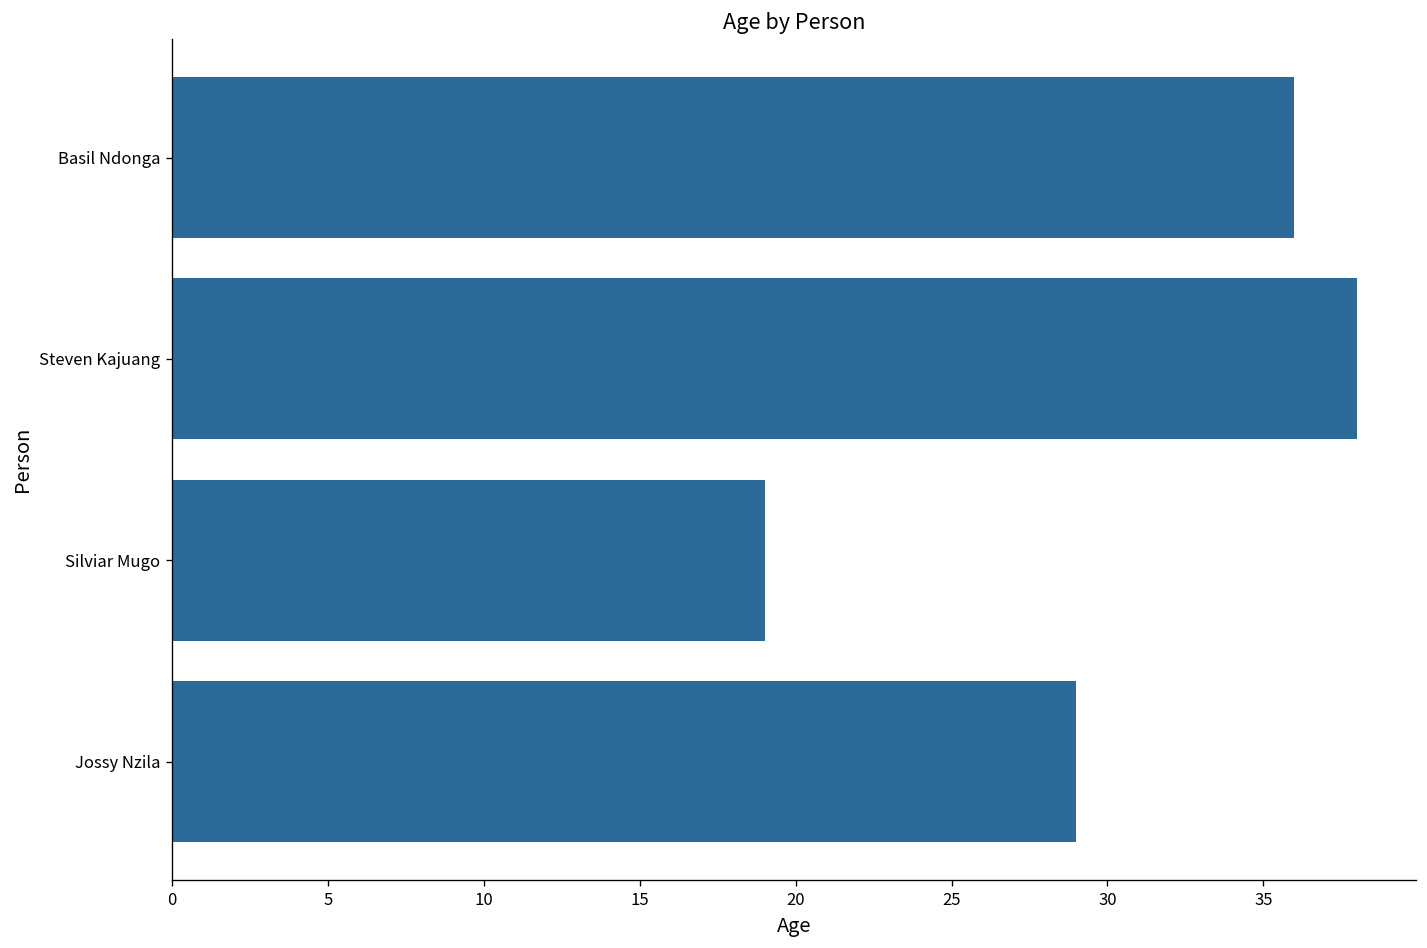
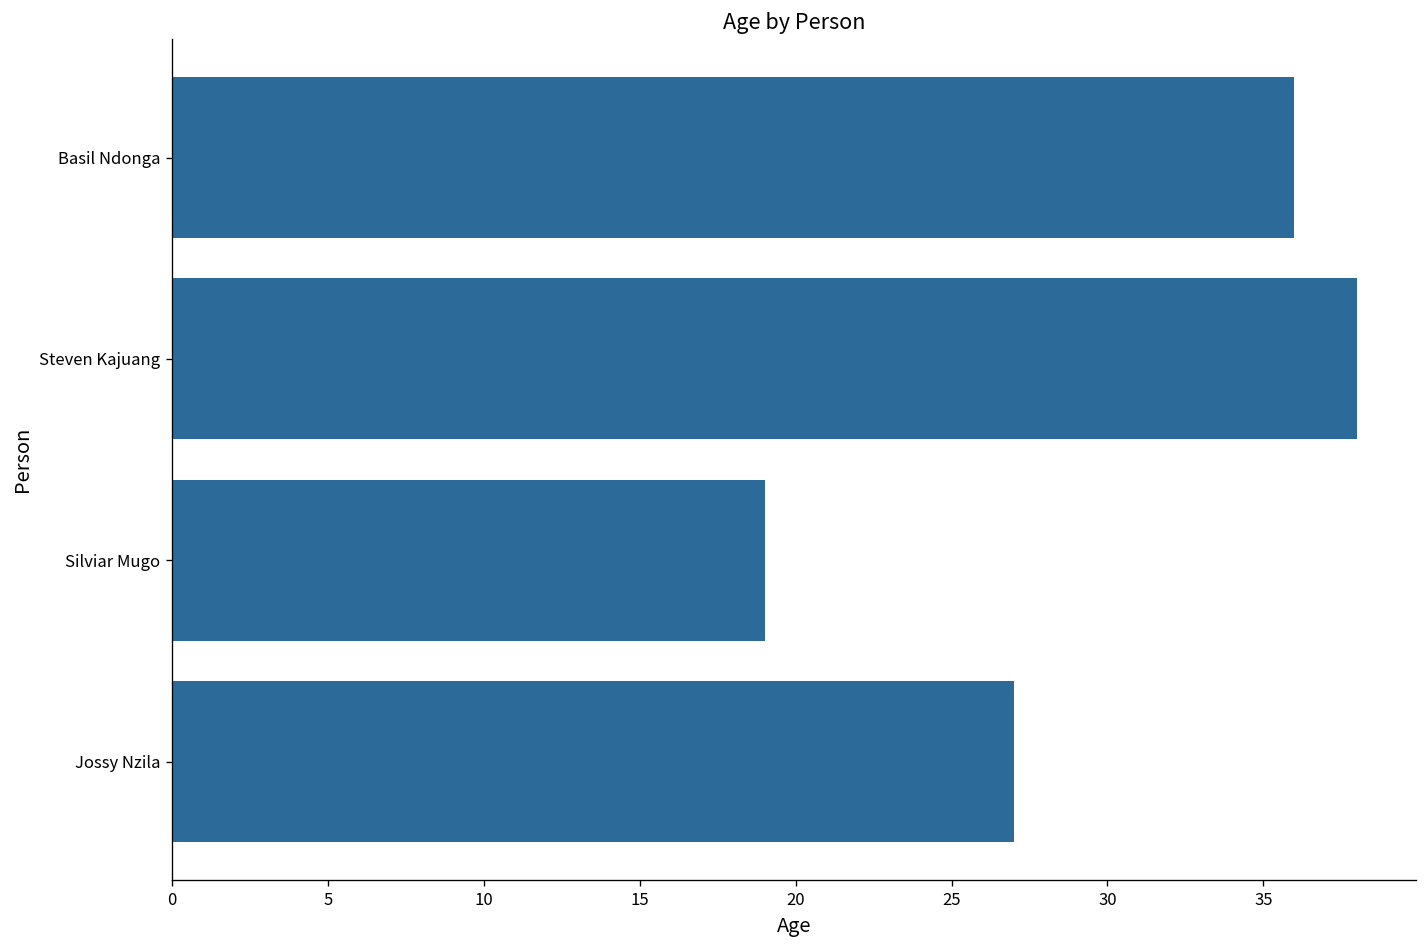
  {
    "Basil Ndonga": 36,
    "Steven Kajuang": 38,
    "Silviar Mugo": 19,
-   "Jossy Nzila": 29
+   "Jossy Nzila": 27
  }
